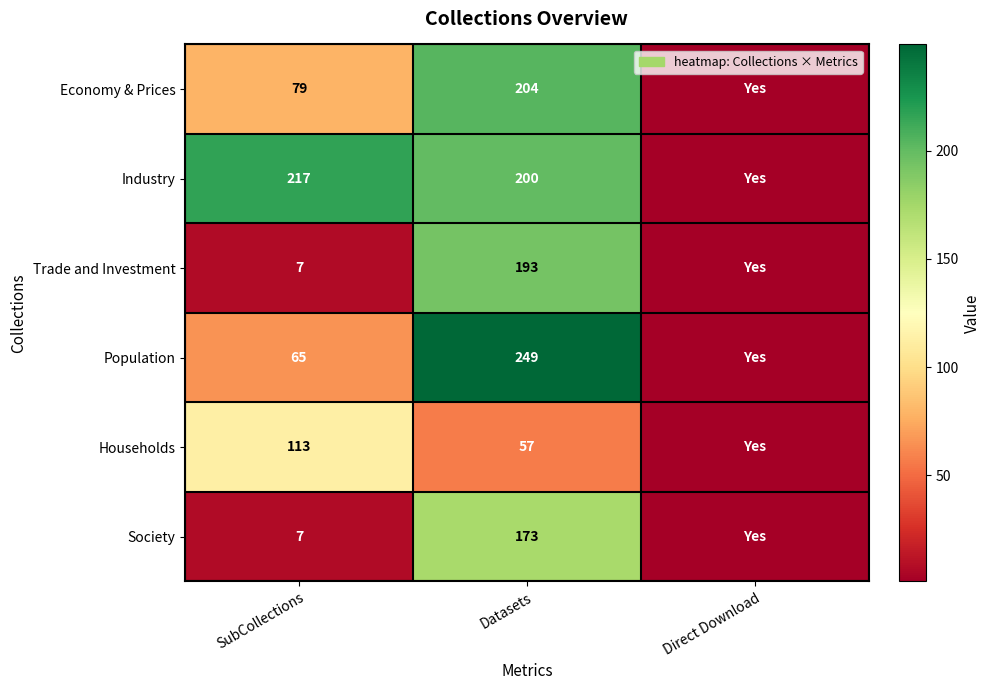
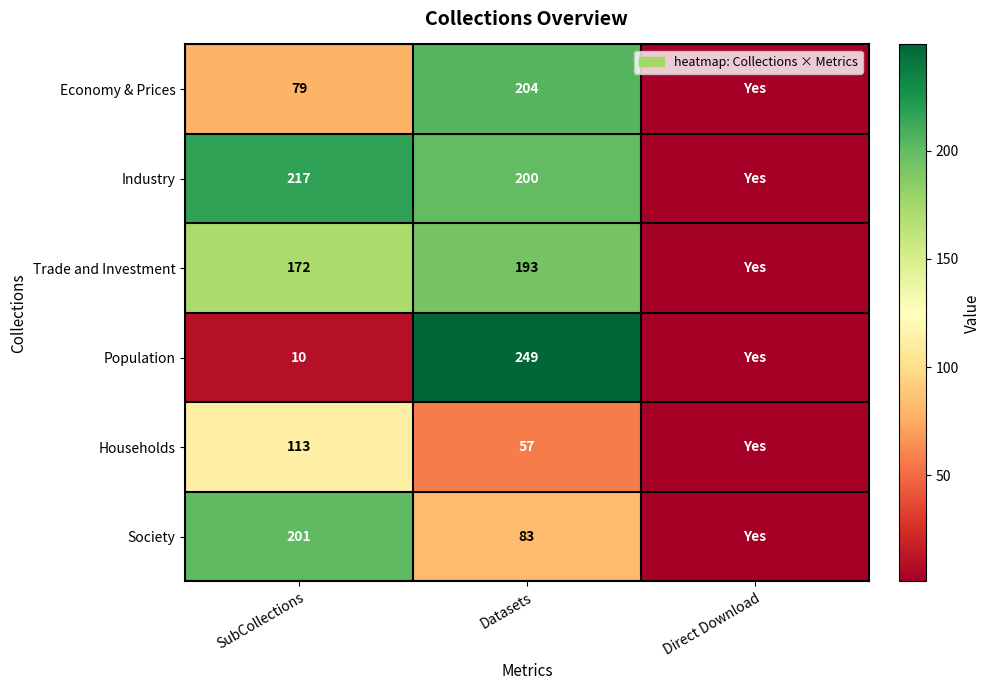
  {
    "Economy & Prices": {
      "SubCollections": 79,
      "Datasets": 204
    },
    "Industry": {
      "SubCollections": 217,
      "Datasets": 200
    },
    "Trade and Investment": {
-     "SubCollections": 7,
+     "SubCollections": 172,
      "Datasets": 193
    },
    "Population": {
-     "SubCollections": 65,
+     "SubCollections": 10,
      "Datasets": 249
    },
    "Households": {
      "SubCollections": 113,
      "Datasets": 57
    },
    "Society": {
-     "SubCollections": 7,
-     "Datasets": 173
+     "SubCollections": 201,
+     "Datasets": 83
    }
  }
